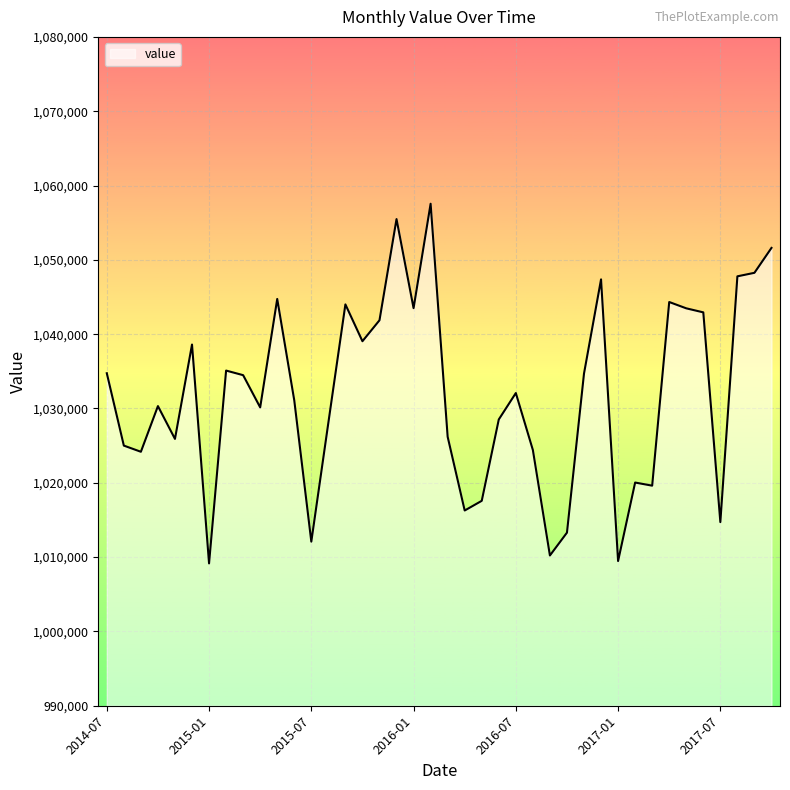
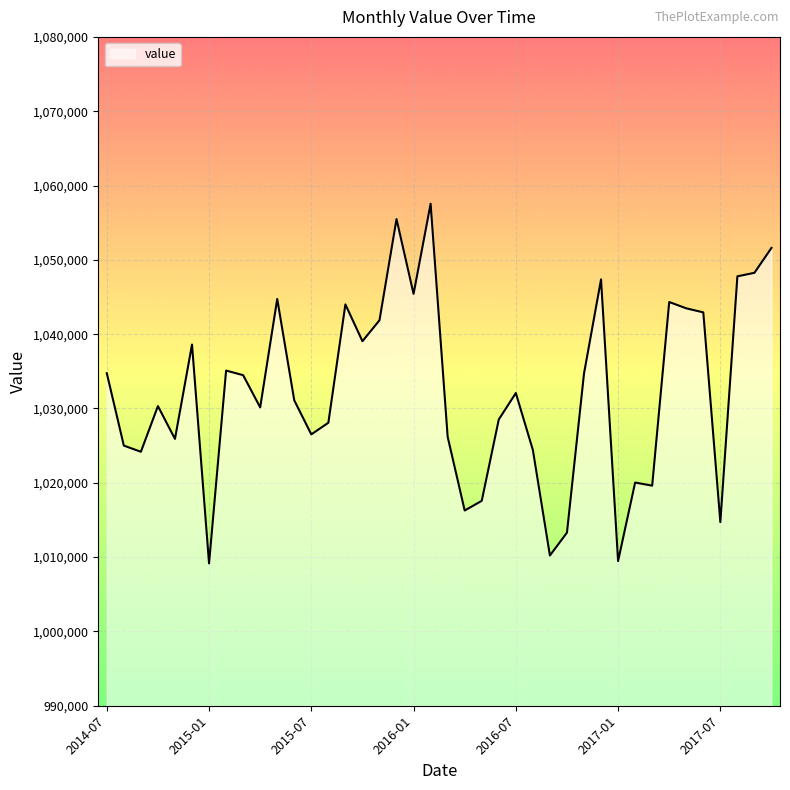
  {
    "2014-07": "1,035,000",
    "2015-01": "1,009,000",
-   "2015-07": "1,012,000",
-   "2016-01": "1,043,000",
+   "2015-07": "1,027,000",
+   "2016-01": "1,045,000",
    "2016-07": "1,032,000",
    "2017-01": "1,009,000",
    "2017-07": "1,015,000"
  }
